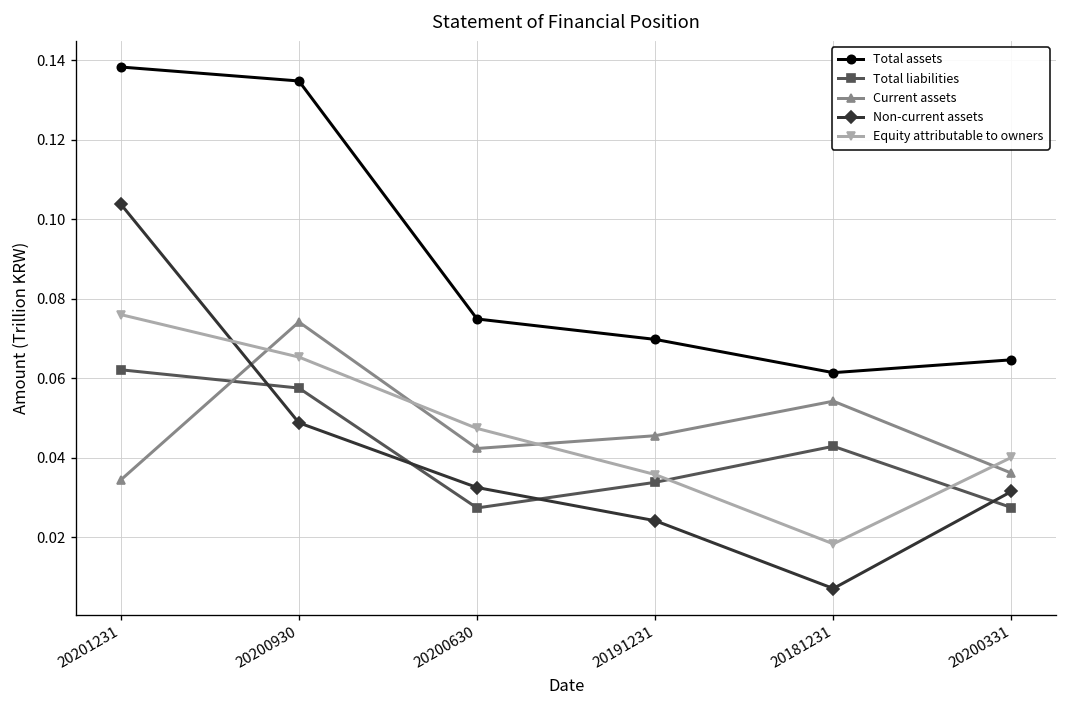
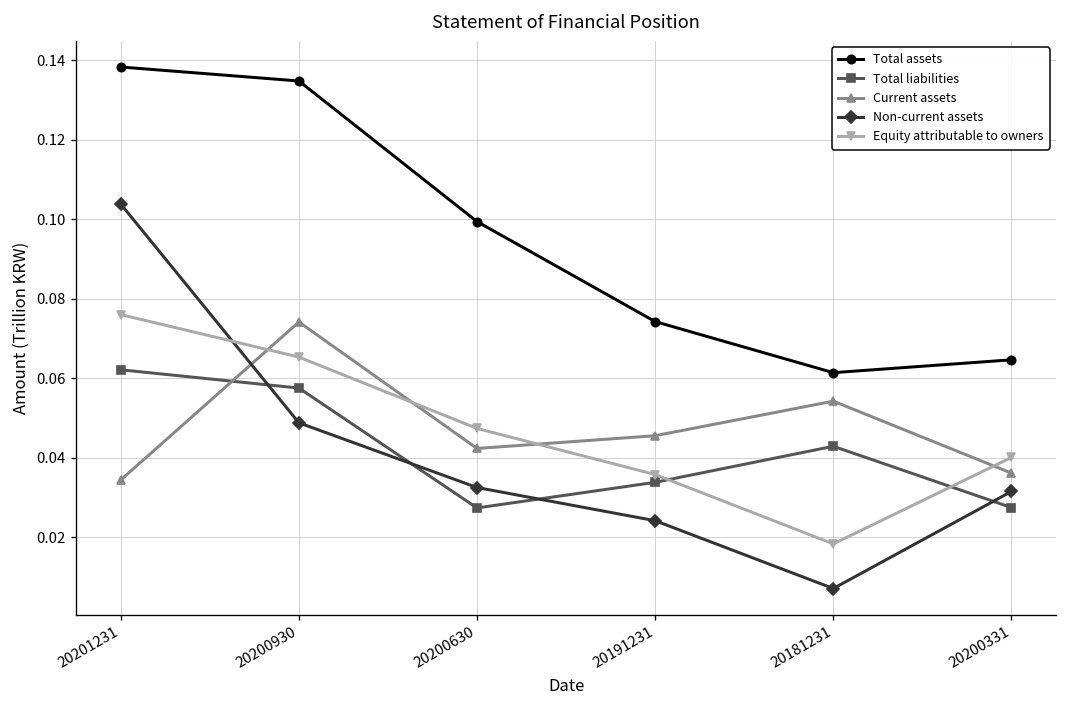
  {
    "Total assets": {
      "20201231": 0.138,
      "20200930": 0.135,
-     "20200630": 0.075,
-     "20191231": 0.070,
+     "20200630": 0.099,
+     "20191231": 0.074,
      "20181231": 0.061,
      "20200331": 0.065
    }
  }
